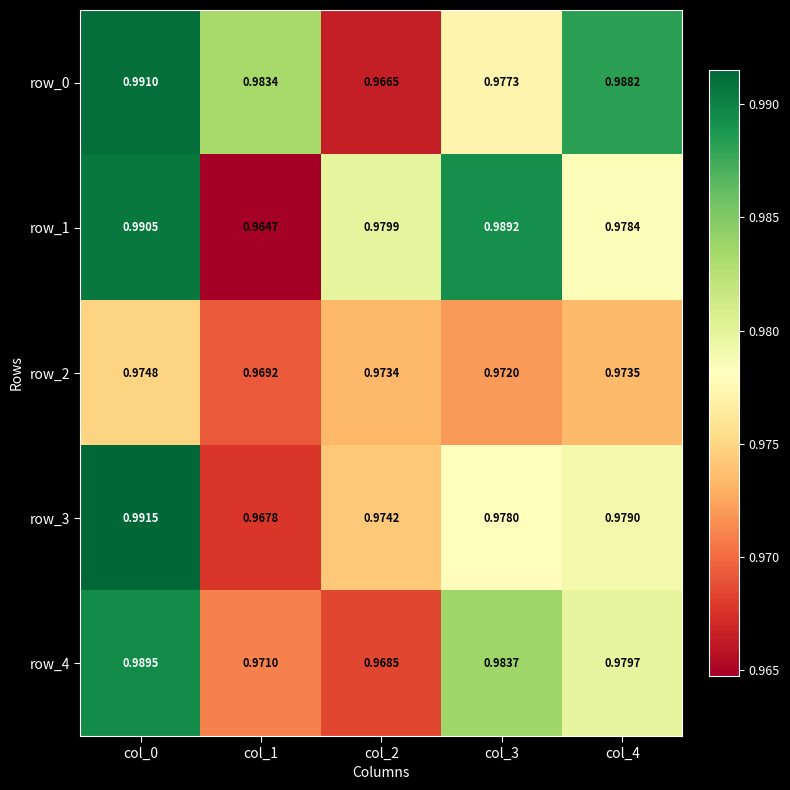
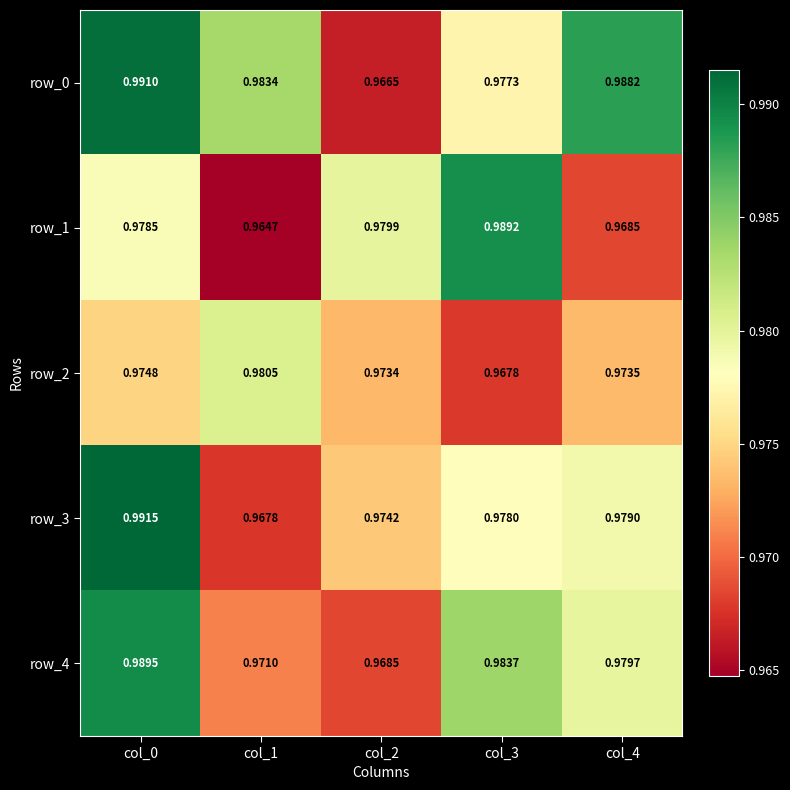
  {
    "row_0": {
      "col_0": 0.9910,
      "col_1": 0.9834,
      "col_2": 0.9665,
      "col_3": 0.9773,
      "col_4": 0.9882
    },
    "row_1": {
-     "col_0": 0.9905,
+     "col_0": 0.9785,
      "col_1": 0.9647,
      "col_2": 0.9799,
      "col_3": 0.9892,
-     "col_4": 0.9784
+     "col_4": 0.9685
    },
    "row_2": {
      "col_0": 0.9748,
-     "col_1": 0.9692,
+     "col_1": 0.9805,
      "col_2": 0.9734,
-     "col_3": 0.9720,
+     "col_3": 0.9678,
      "col_4": 0.9735
    },
    "row_3": {
      "col_0": 0.9915,
      "col_1": 0.9678,
      "col_2": 0.9742,
      "col_3": 0.9780,
      "col_4": 0.9790
    },
    "row_4": {
      "col_0": 0.9895,
      "col_1": 0.9710,
      "col_2": 0.9685,
      "col_3": 0.9837,
      "col_4": 0.9797
    }
  }
